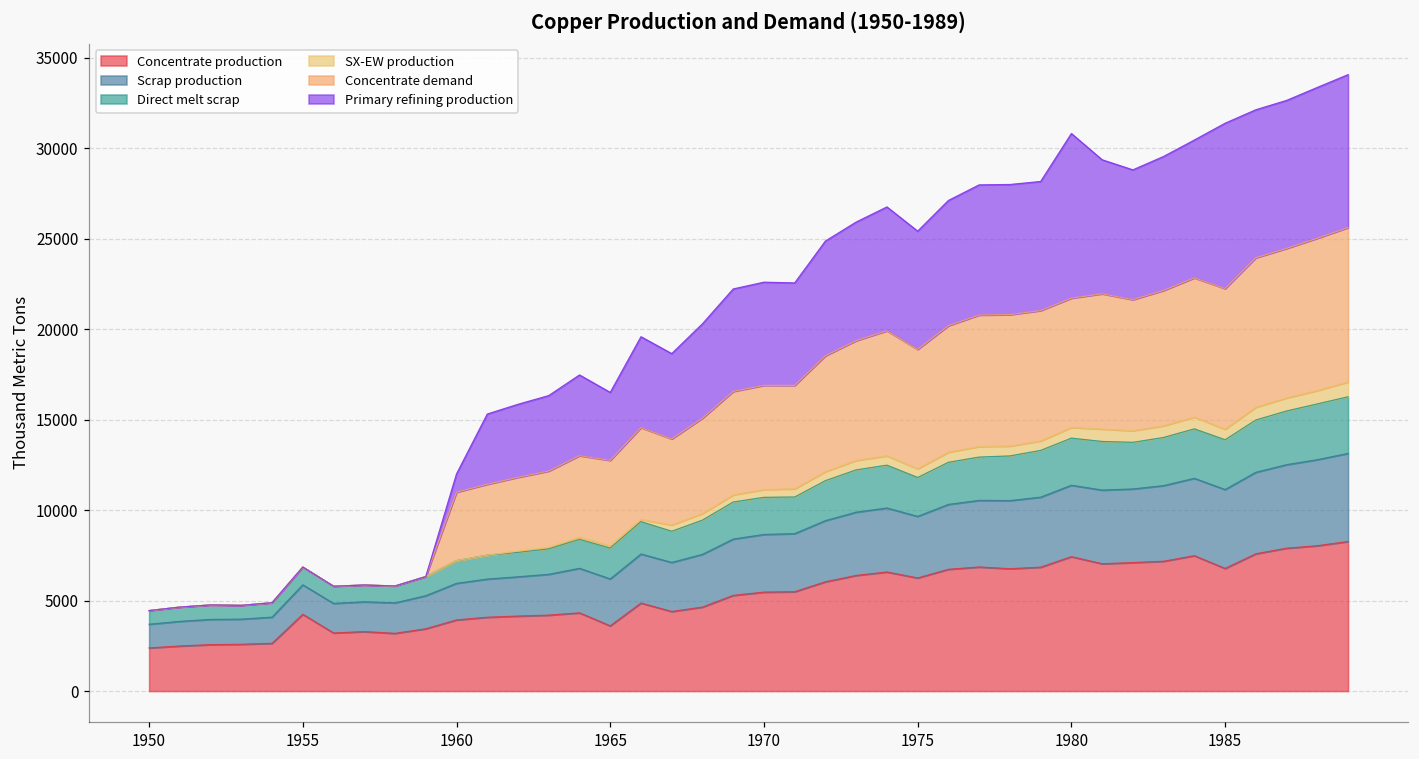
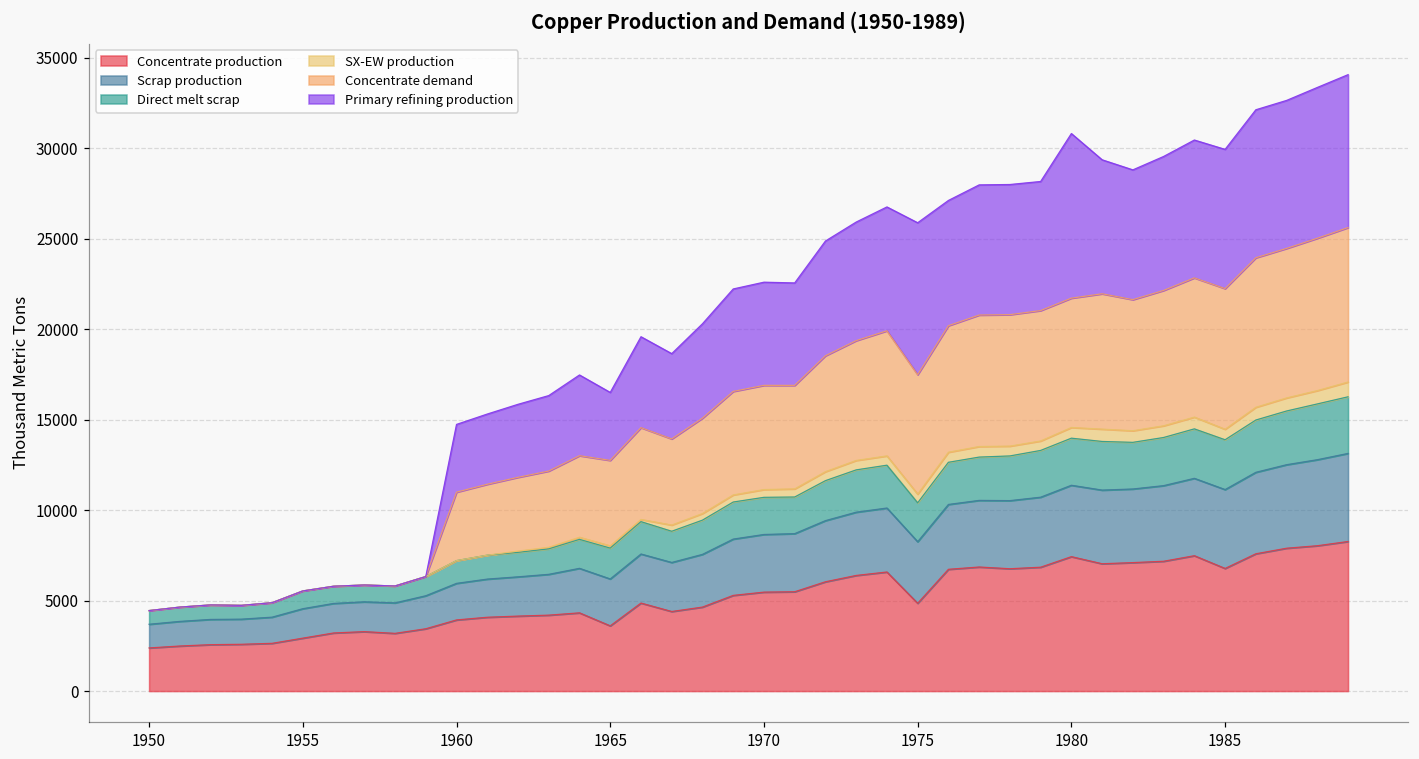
  {
    "Concentrate production": {
      "1950": 2400,
-     "1955": 4200,
+     "1955": 2900,
      "1960": 3900,
      "1965": 3600,
      "1970": 5500,
-     "1975": 6300,
+     "1975": 4900,
      "1980": 7400,
      "1985": 6800
    },
    "Primary refining production": {
-     "1960": 1000,
+     "1960": 3700,
      "1965": 3800,
      "1970": 5700,
-     "1975": 6500,
+     "1975": 8400,
      "1980": 9100,
-     "1985": 9100
+     "1985": 7700
    }
  }
